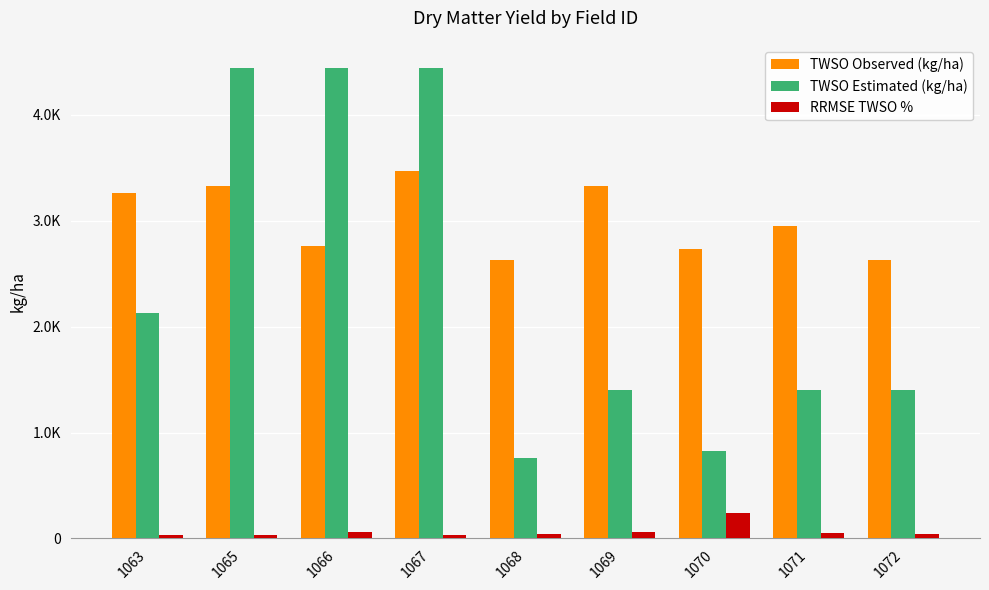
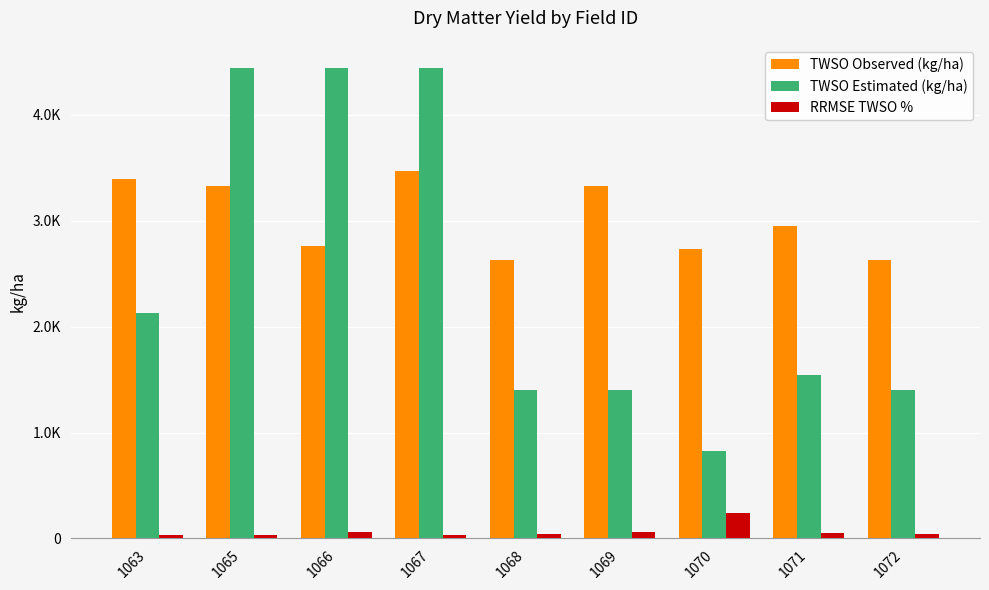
  {
    "TWSO Observed (kg/ha)": {
-     "1063": 3260,
+     "1063": 3400,
      "1065": 3330,
      "1066": 2760,
      "1067": 3470,
      "1068": 2630,
      "1069": 3330,
      "1070": 2740,
      "1071": 2950,
      "1072": 2630
    },
    "TWSO Estimated (kg/ha)": {
      "1063": 2130,
      "1065": 4440,
      "1066": 4440,
      "1067": 4440,
-     "1068": 760,
+     "1068": 1400,
      "1069": 1400,
      "1070": 820,
-     "1071": 1400,
+     "1071": 1540,
      "1072": 1400
    },
    "RRMSE TWSO %": {
      "1063": 30,
      "1065": 30,
      "1066": 60,
      "1067": 30,
      "1068": 50,
      "1069": 60,
      "1070": 240,
      "1071": 50,
      "1072": 50
    }
  }
